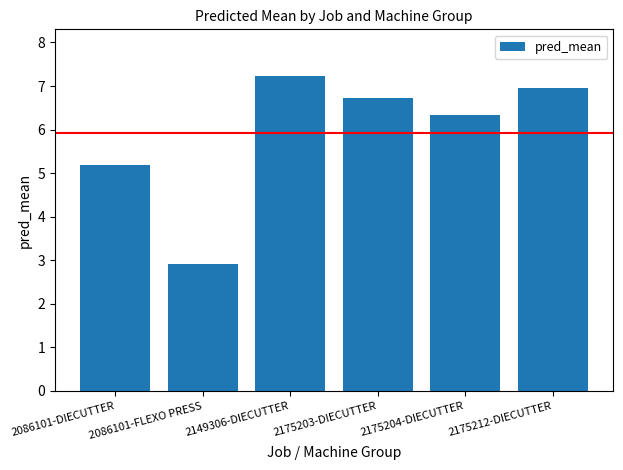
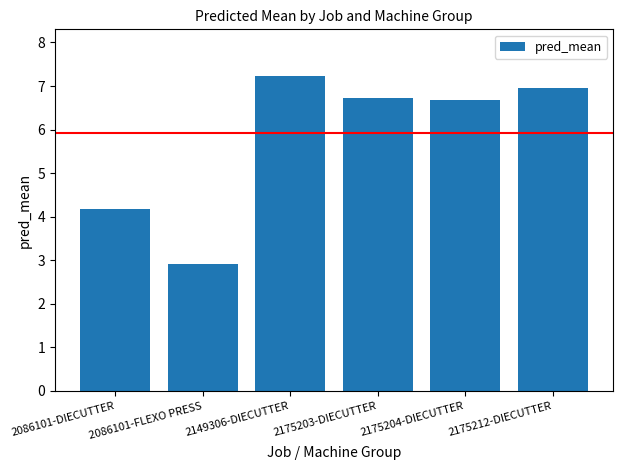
  {
-   "2086101-DIECUTTER": 5.2,
+   "2086101-DIECUTTER": 4.2,
    "2086101-FLEXO PRESS": 2.9,
    "2149306-DIECUTTER": 7.2,
    "2175203-DIECUTTER": 6.7,
-   "2175204-DIECUTTER": 6.3,
+   "2175204-DIECUTTER": 6.7,
    "2175212-DIECUTTER": 6.9
  }
